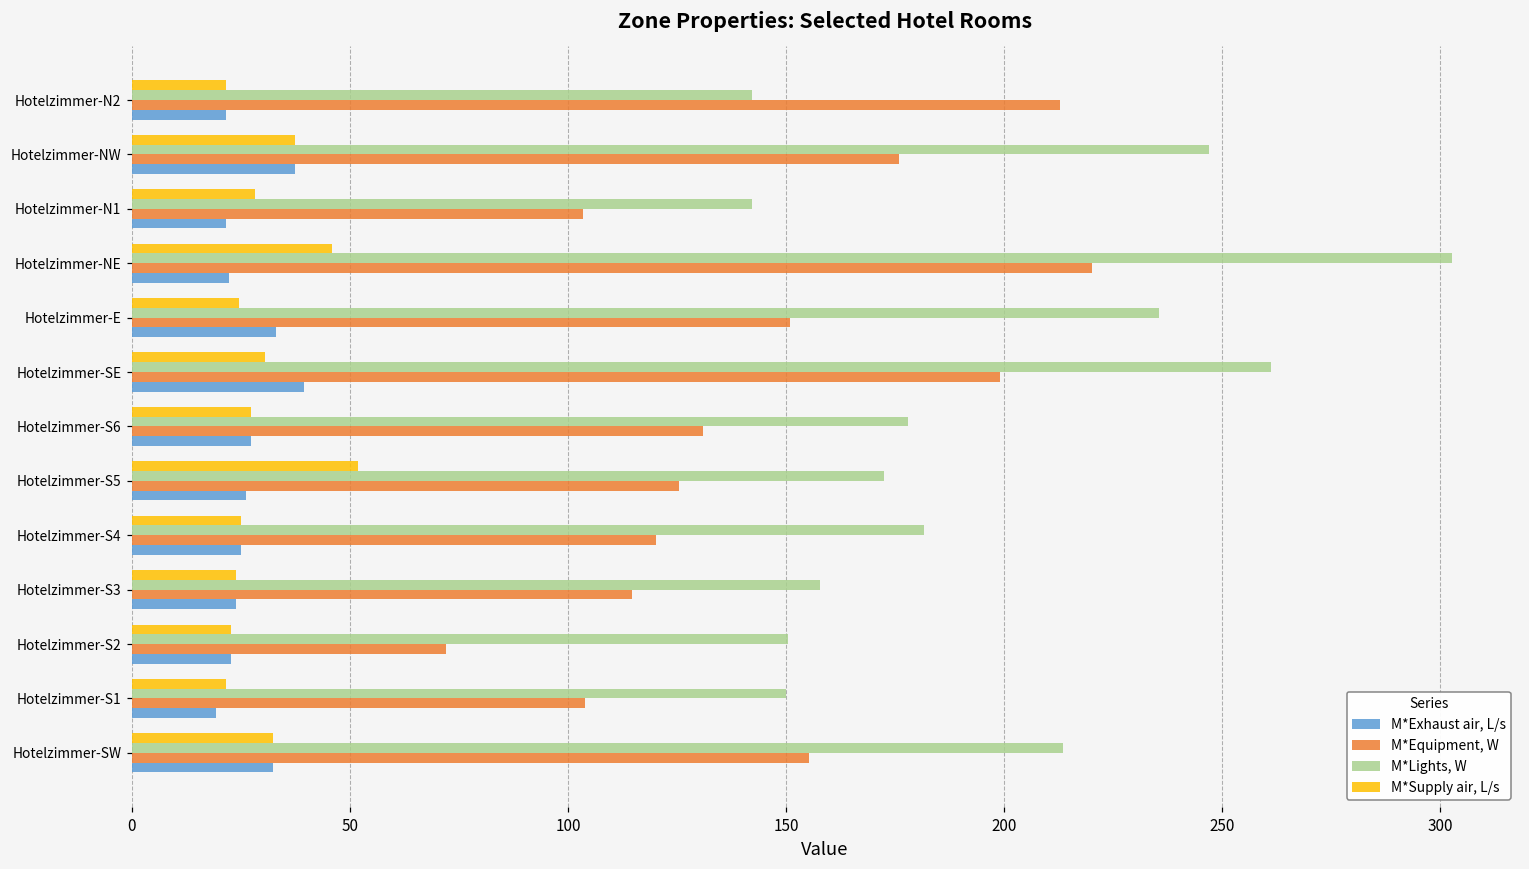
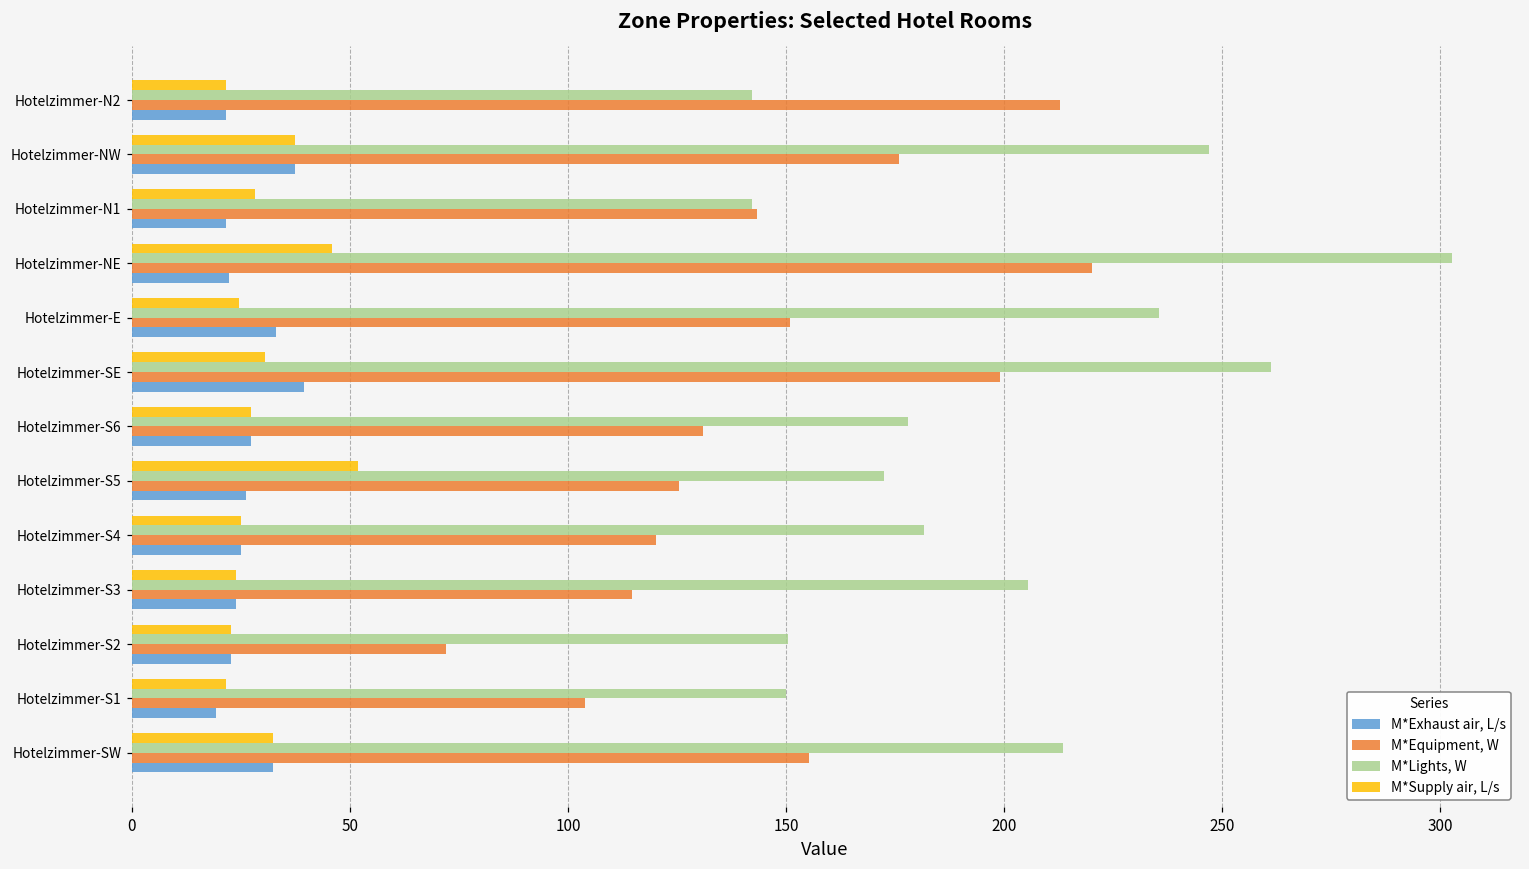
  {
    "M*Exhaust air, L/s": {
      "Hotelzimmer-N2": 22,
      "Hotelzimmer-NW": 37,
      "Hotelzimmer-N1": 22,
      "Hotelzimmer-NE": 22,
      "Hotelzimmer-E": 33,
      "Hotelzimmer-SE": 40,
      "Hotelzimmer-S6": 27,
      "Hotelzimmer-S5": 26,
      "Hotelzimmer-S4": 25,
      "Hotelzimmer-S3": 24,
      "Hotelzimmer-S2": 23,
      "Hotelzimmer-S1": 19,
      "Hotelzimmer-SW": 32
    },
    "M*Equipment, W": {
      "Hotelzimmer-N2": 213,
      "Hotelzimmer-NW": 176,
-     "Hotelzimmer-N1": 104,
+     "Hotelzimmer-N1": 143,
      "Hotelzimmer-NE": 220,
      "Hotelzimmer-E": 151,
      "Hotelzimmer-SE": 199,
      "Hotelzimmer-S6": 131,
      "Hotelzimmer-S5": 126,
      "Hotelzimmer-S4": 120,
      "Hotelzimmer-S3": 115,
      "Hotelzimmer-S2": 72,
      "Hotelzimmer-S1": 104,
      "Hotelzimmer-SW": 155
    },
    "M*Lights, W": {
      "Hotelzimmer-N2": 142,
      "Hotelzimmer-NW": 247,
      "Hotelzimmer-N1": 142,
      "Hotelzimmer-NE": 303,
      "Hotelzimmer-E": 236,
      "Hotelzimmer-SE": 261,
      "Hotelzimmer-S6": 178,
      "Hotelzimmer-S5": 173,
      "Hotelzimmer-S4": 182,
-     "Hotelzimmer-S3": 158,
+     "Hotelzimmer-S3": 206,
      "Hotelzimmer-S2": 151,
      "Hotelzimmer-S1": 150,
      "Hotelzimmer-SW": 214
    },
    "M*Supply air, L/s": {
      "Hotelzimmer-N2": 22,
      "Hotelzimmer-NW": 37,
      "Hotelzimmer-N1": 28,
      "Hotelzimmer-NE": 46,
      "Hotelzimmer-E": 25,
      "Hotelzimmer-SE": 31,
      "Hotelzimmer-S6": 27,
      "Hotelzimmer-S5": 52,
      "Hotelzimmer-S4": 25,
      "Hotelzimmer-S3": 24,
      "Hotelzimmer-S2": 23,
      "Hotelzimmer-S1": 22,
      "Hotelzimmer-SW": 32
    }
  }
